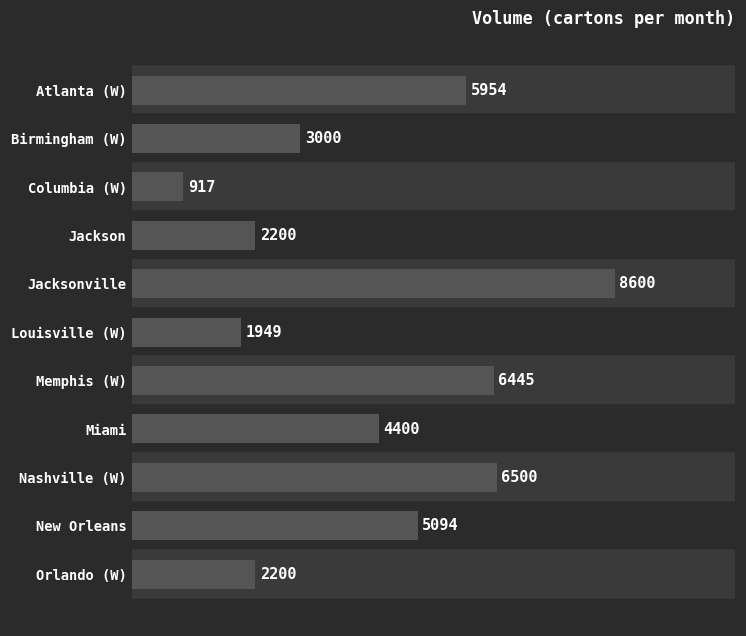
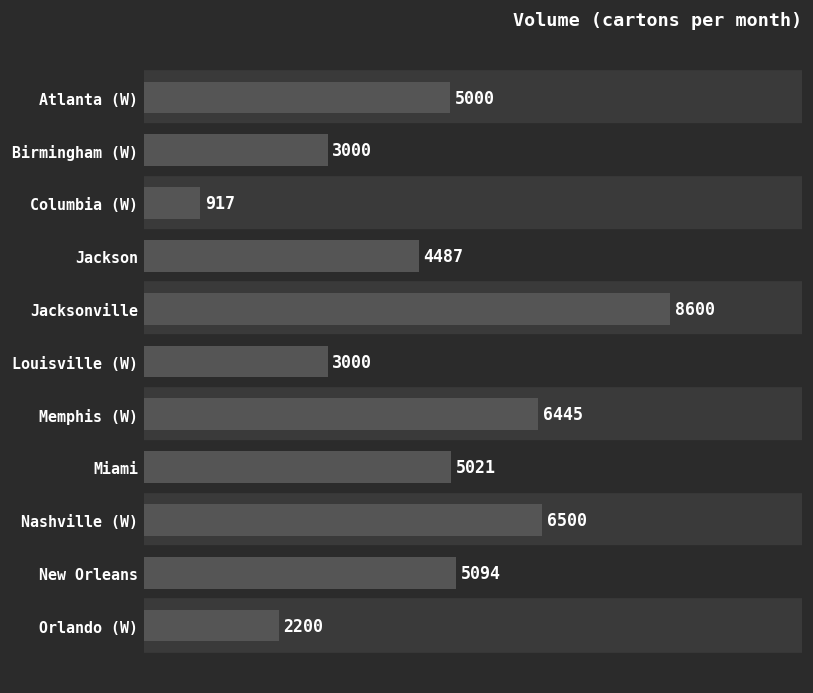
  {
-   "Atlanta (W)": 5954,
+   "Atlanta (W)": 5000,
    "Birmingham (W)": 3000,
    "Columbia (W)": 917,
-   "Jackson": 2200,
+   "Jackson": 4487,
    "Jacksonville": 8600,
-   "Louisville (W)": 1949,
+   "Louisville (W)": 3000,
    "Memphis (W)": 6445,
-   "Miami": 4400,
+   "Miami": 5021,
    "Nashville (W)": 6500,
    "New Orleans": 5094,
    "Orlando (W)": 2200
  }
